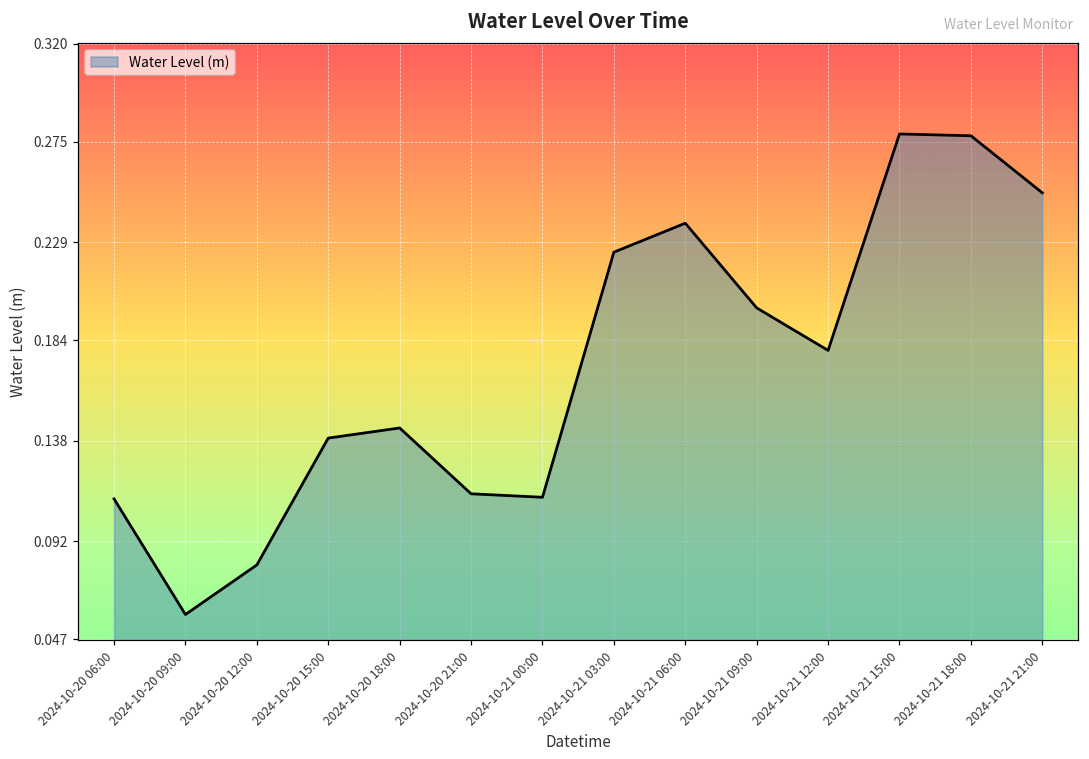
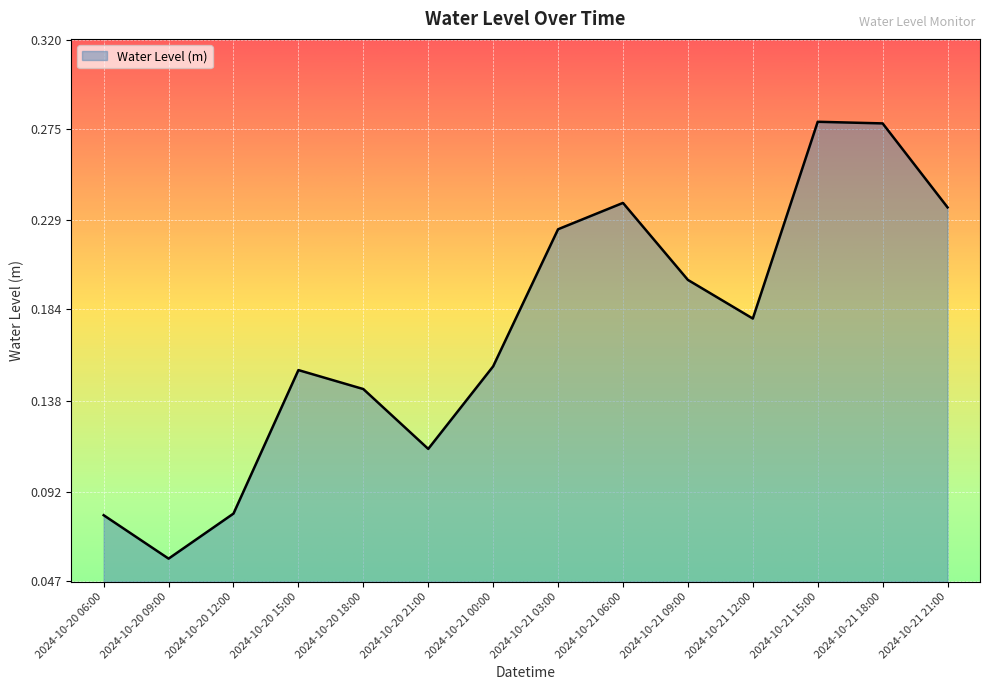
  {
-   "2024-10-20 06:00": 0.111,
+   "2024-10-20 06:00": 0.080,
    "2024-10-20 09:00": 0.058,
    "2024-10-20 12:00": 0.081,
-   "2024-10-20 15:00": 0.139,
+   "2024-10-20 15:00": 0.153,
    "2024-10-20 18:00": 0.144,
    "2024-10-20 21:00": 0.114,
-   "2024-10-21 00:00": 0.112,
+   "2024-10-21 00:00": 0.155,
    "2024-10-21 03:00": 0.224,
    "2024-10-21 06:00": 0.238,
    "2024-10-21 09:00": 0.199,
    "2024-10-21 12:00": 0.179,
    "2024-10-21 15:00": 0.279,
    "2024-10-21 18:00": 0.278,
-   "2024-10-21 21:00": 0.252
+   "2024-10-21 21:00": 0.235
  }
